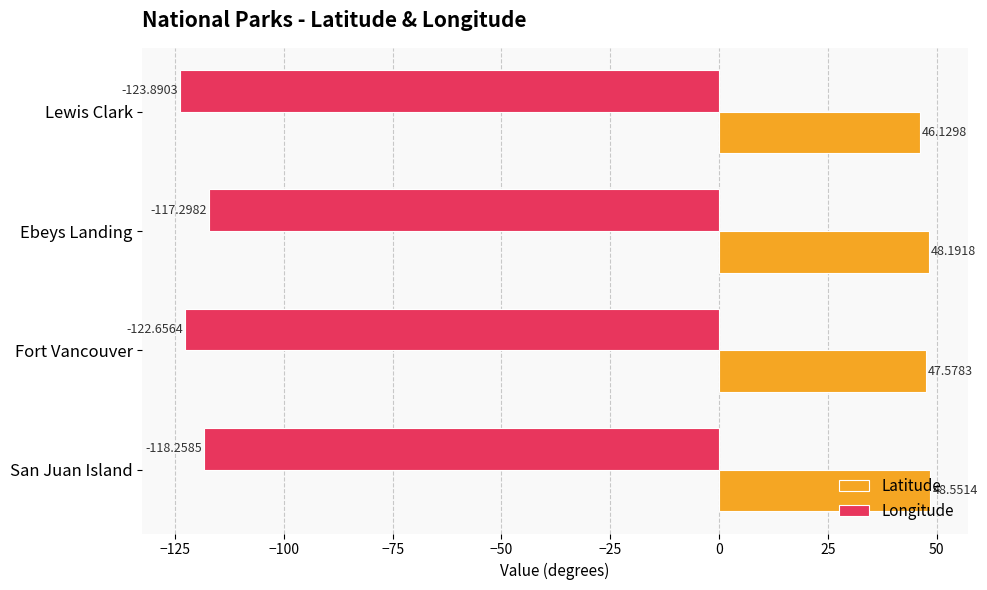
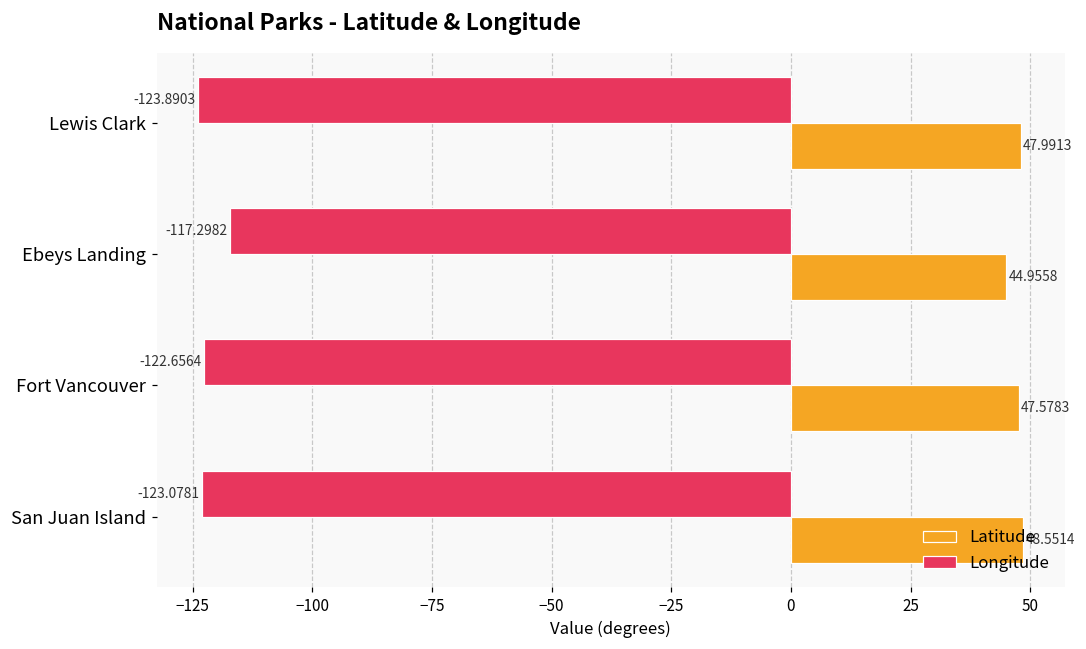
  {
    "Latitude": {
-     "Lewis Clark": 46.1298,
-     "Ebeys Landing": 48.1918,
+     "Lewis Clark": 47.9913,
+     "Ebeys Landing": 44.9558,
      "Fort Vancouver": 47.5783,
      "San Juan Island": 48.5514
    },
    "Longitude": {
      "Lewis Clark": -123.8903,
      "Ebeys Landing": -117.2982,
      "Fort Vancouver": -122.6564,
-     "San Juan Island": -118.2585
+     "San Juan Island": -123.0781
    }
  }
